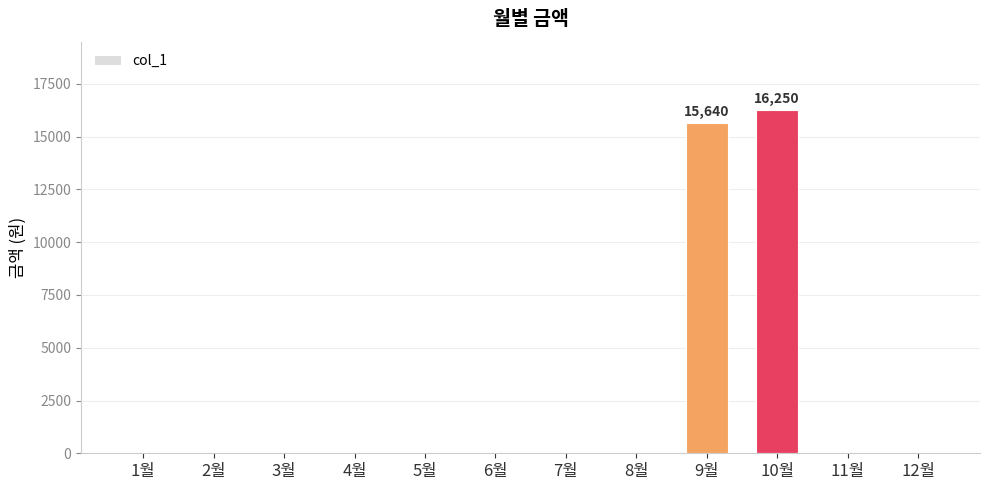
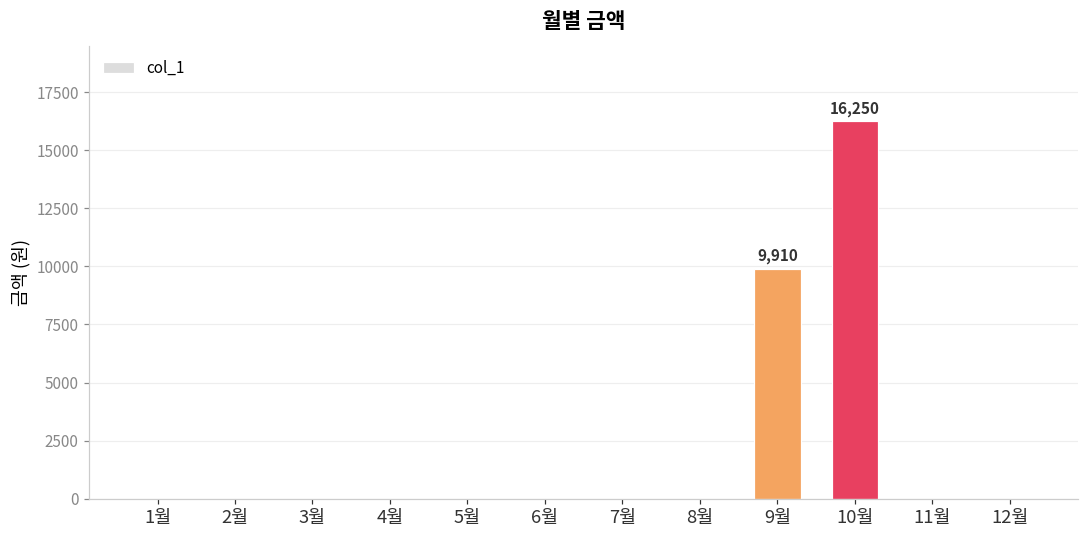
  {
-   "9월": "15,640",
+   "9월": "9,910",
    "10월": "16,250"
  }
